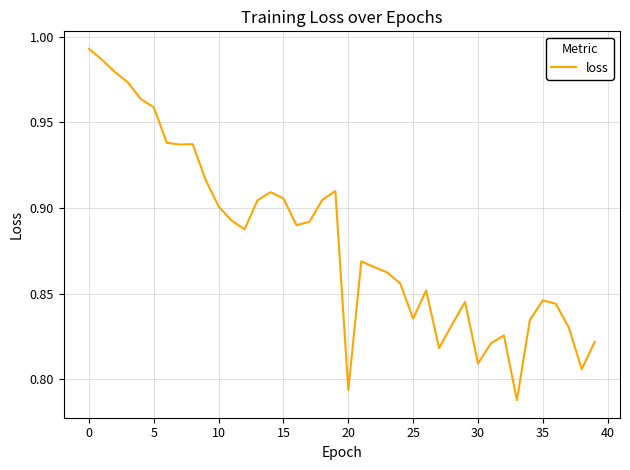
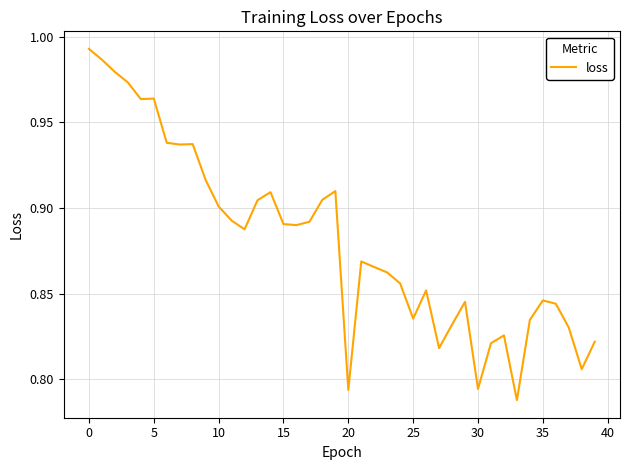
  {
    "0": 0.993,
-   "5": 0.959,
+   "5": 0.964,
    "10": 0.901,
-   "15": 0.906,
+   "15": 0.891,
    "20": 0.794,
    "25": 0.835,
-   "30": 0.809,
+   "30": 0.794,
    "35": 0.846
  }
